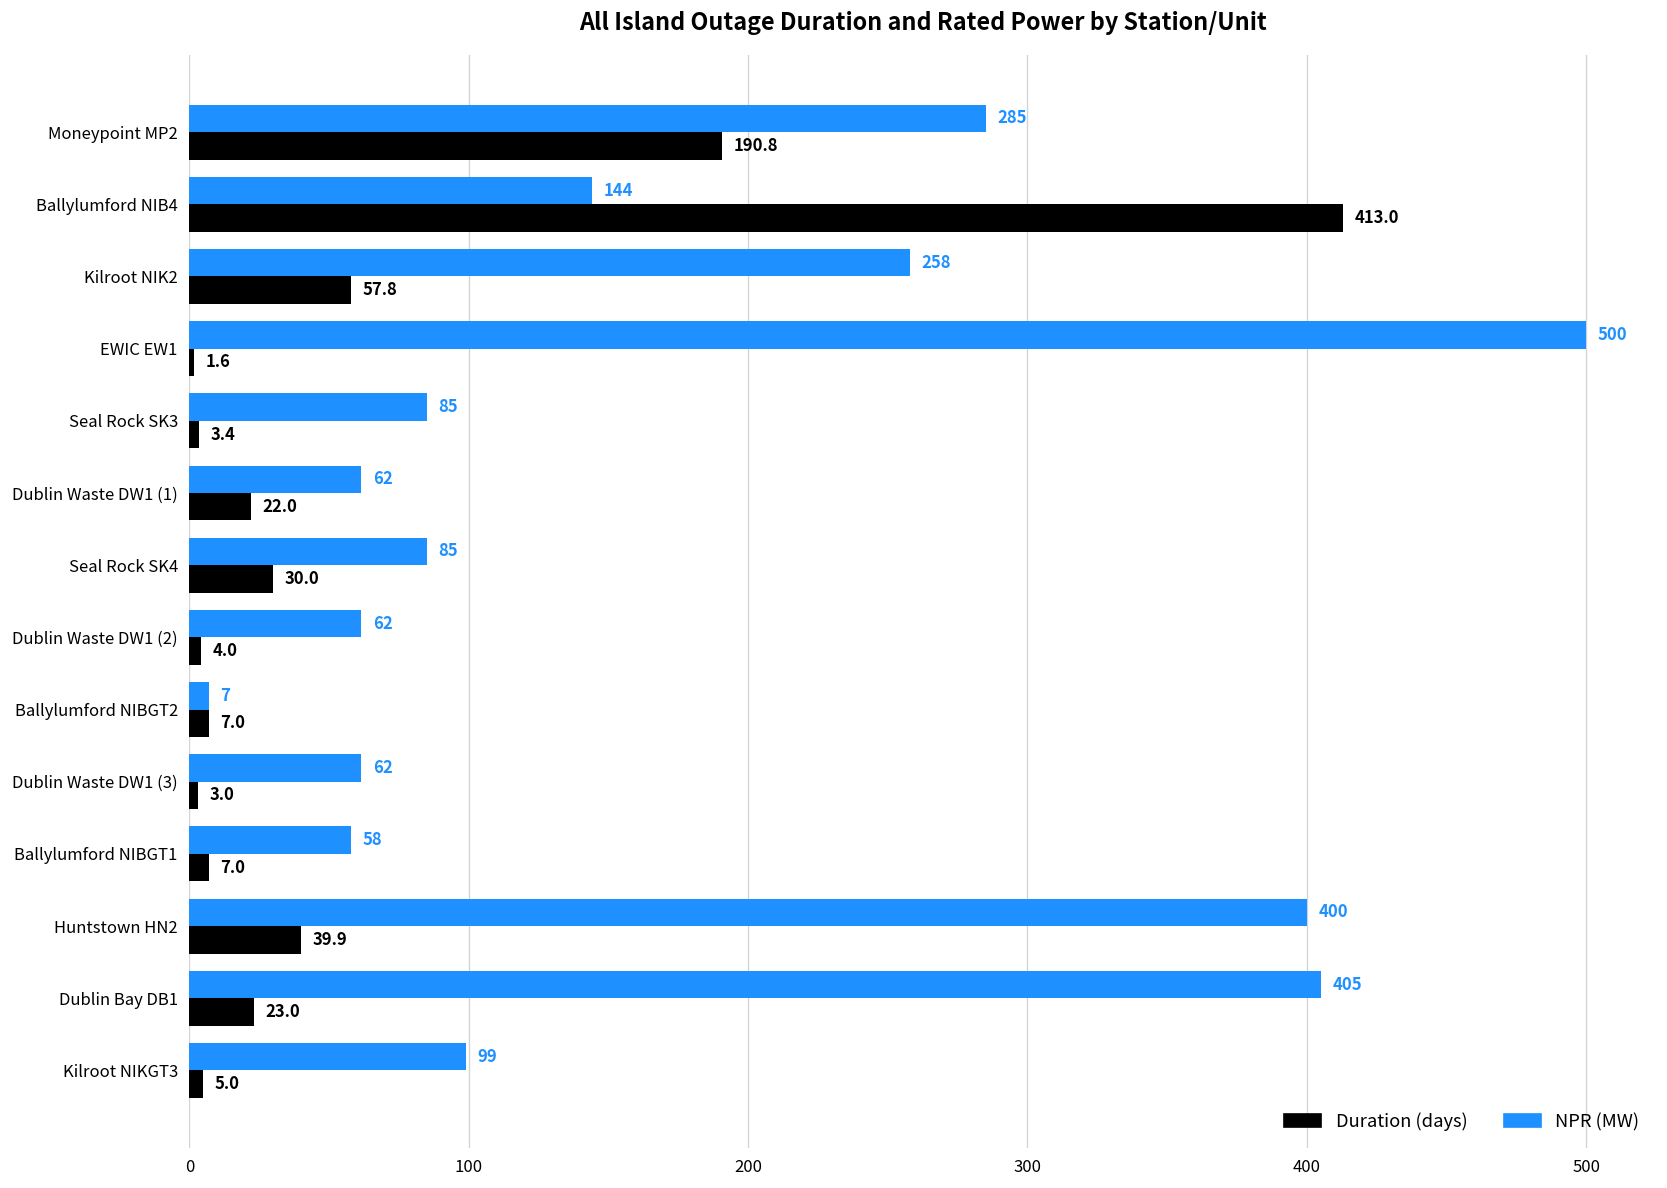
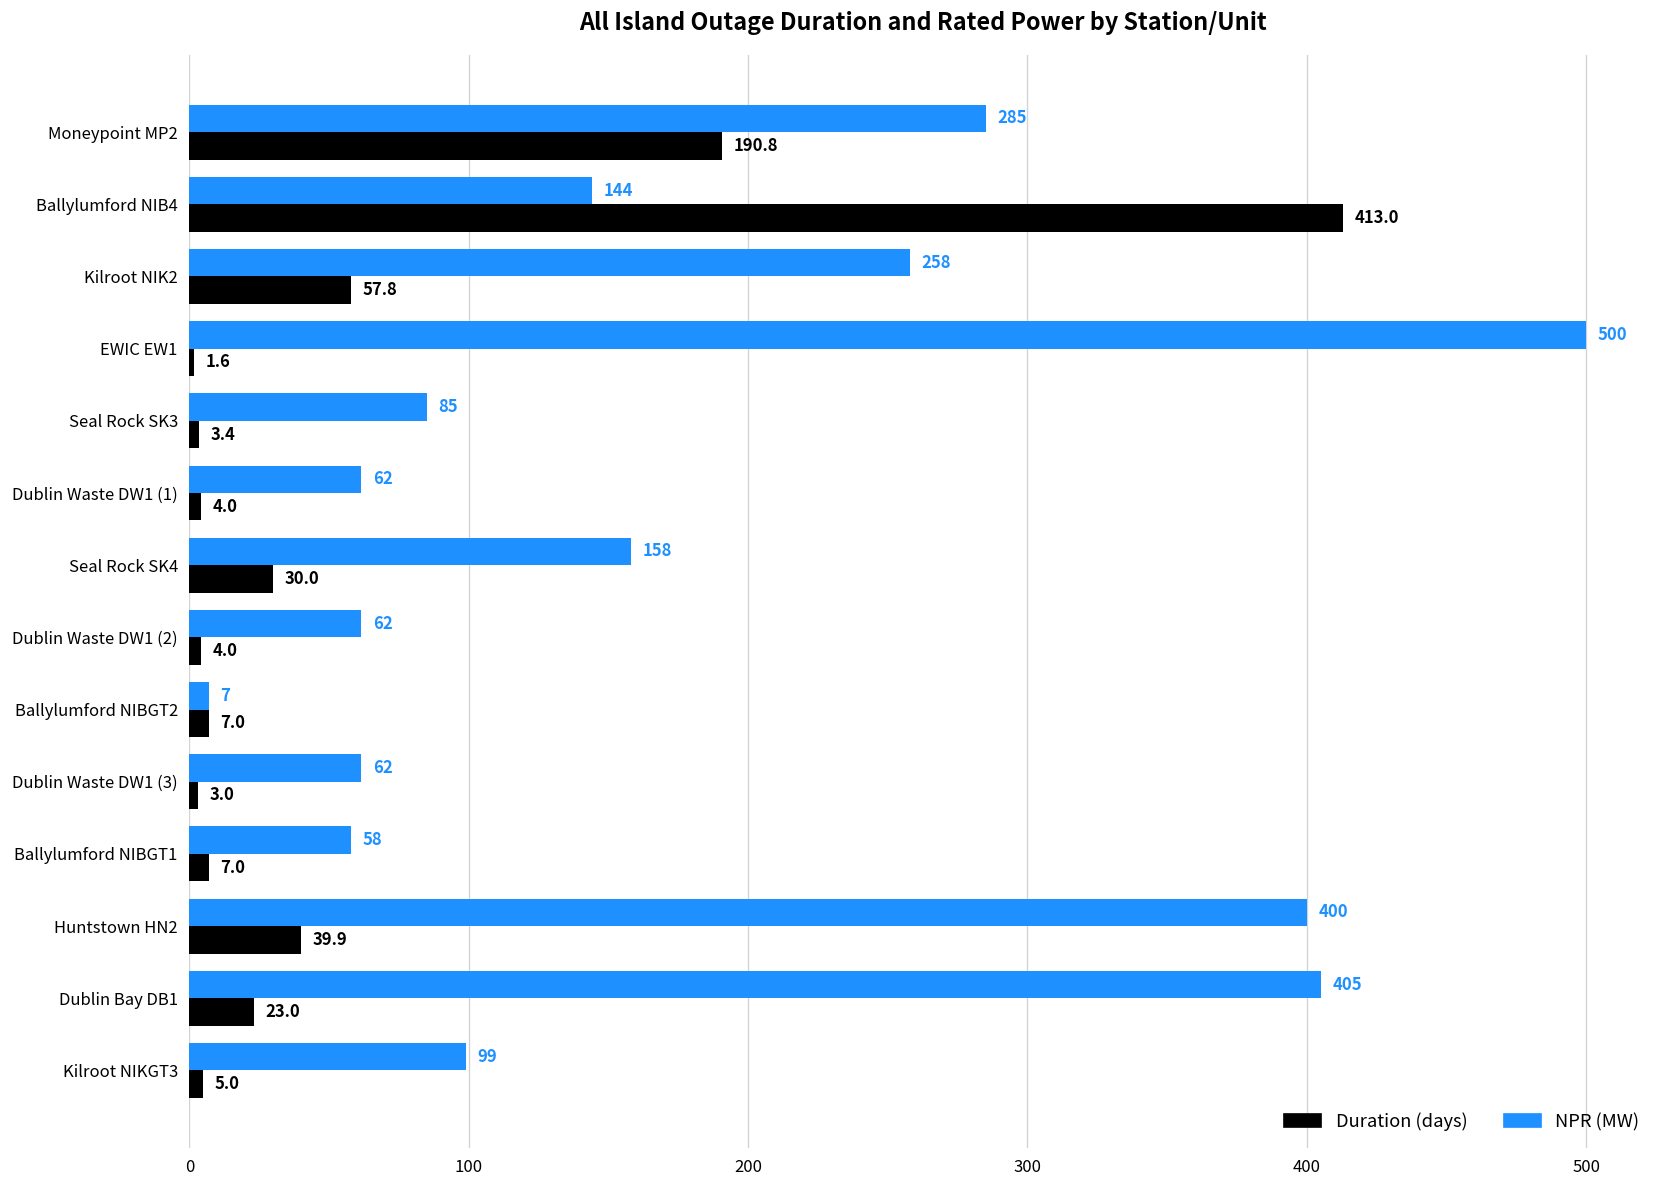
  {
    "Duration (days)": {
      "Moneypoint MP2": 190.8,
      "Ballylumford NIB4": 413.0,
      "Kilroot NIK2": 57.8,
      "EWIC EW1": 1.6,
      "Seal Rock SK3": 3.4,
-     "Dublin Waste DW1 (1)": 22.0,
+     "Dublin Waste DW1 (1)": 4.0,
      "Seal Rock SK4": 30.0,
      "Dublin Waste DW1 (2)": 4.0,
      "Ballylumford NIBGT2": 7.0,
      "Dublin Waste DW1 (3)": 3.0,
      "Ballylumford NIBGT1": 7.0,
      "Huntstown HN2": 39.9,
      "Dublin Bay DB1": 23.0,
      "Kilroot NIKGT3": 5.0
    },
    "NPR (MW)": {
      "Moneypoint MP2": 285,
      "Ballylumford NIB4": 144,
      "Kilroot NIK2": 258,
      "EWIC EW1": 500,
      "Seal Rock SK3": 85,
      "Dublin Waste DW1 (1)": 62,
-     "Seal Rock SK4": 85,
+     "Seal Rock SK4": 158,
      "Dublin Waste DW1 (2)": 62,
      "Ballylumford NIBGT2": 7,
      "Dublin Waste DW1 (3)": 62,
      "Ballylumford NIBGT1": 58,
      "Huntstown HN2": 400,
      "Dublin Bay DB1": 405,
      "Kilroot NIKGT3": 99
    }
  }
